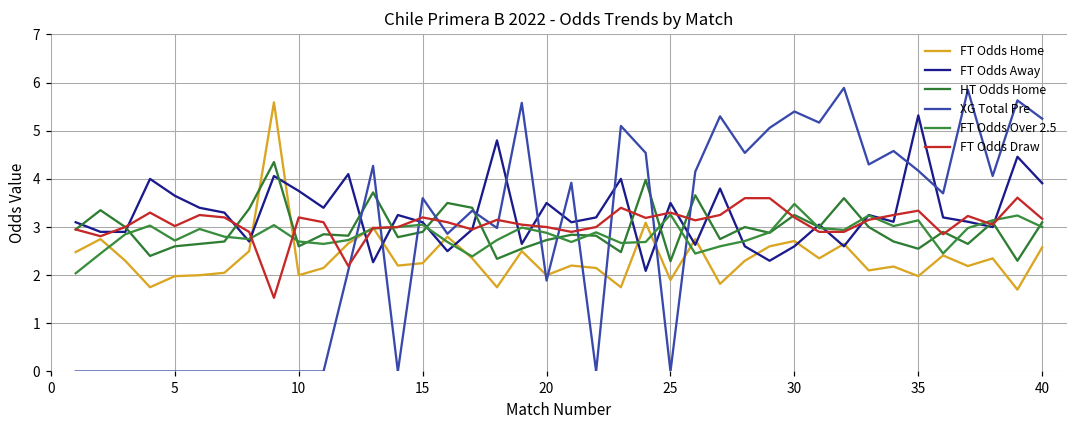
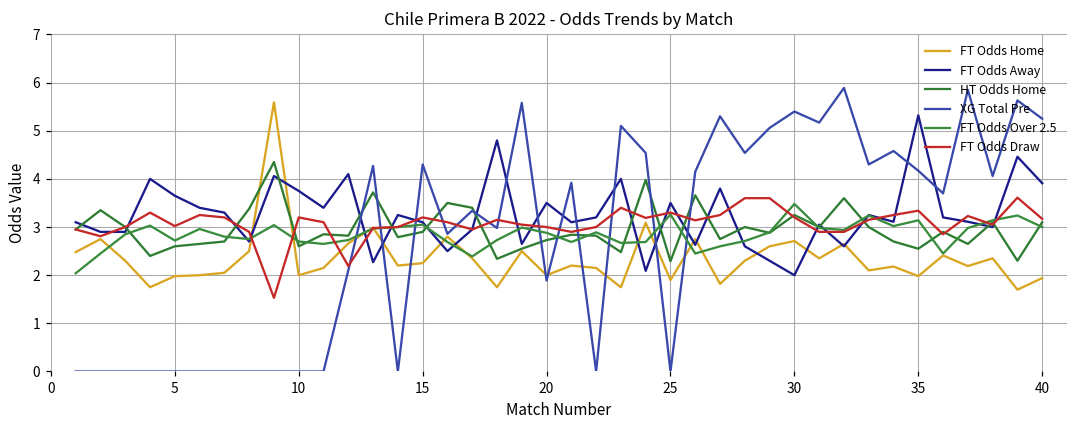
  {
    "FT Odds Home": {
      "5": 2.0,
      "10": 2.0,
      "15": 2.3,
      "20": 2.0,
      "25": 1.9,
      "30": 2.7,
      "35": 2.0,
-     "40": 2.6
+     "40": 1.9
    },
    "FT Odds Away": {
      "5": 3.7,
      "10": 3.8,
      "20": 3.5,
      "25": 3.5,
-     "30": 2.6,
+     "30": 2.0,
      "35": 5.3,
      "40": 3.9
    },
    "XG Total Pre": {
      "5": 0.0,
      "10": 0.0,
-     "15": 3.6,
+     "15": 4.3,
      "20": 1.9,
      "25": 0.0,
      "30": 5.4,
      "35": 4.2,
      "40": 5.3
    },
    "FT Odds Draw": {
      "5": 3.0,
      "10": 3.2,
      "15": 3.2,
      "20": 3.0,
      "35": 3.3,
      "40": 3.2
    }
  }
